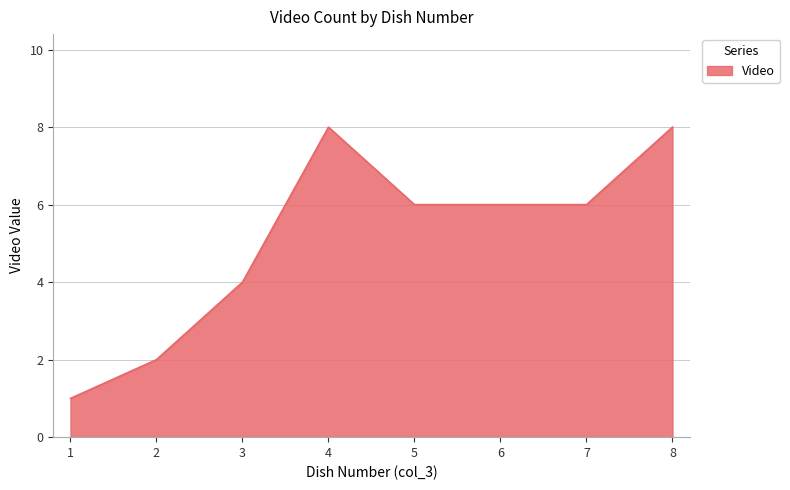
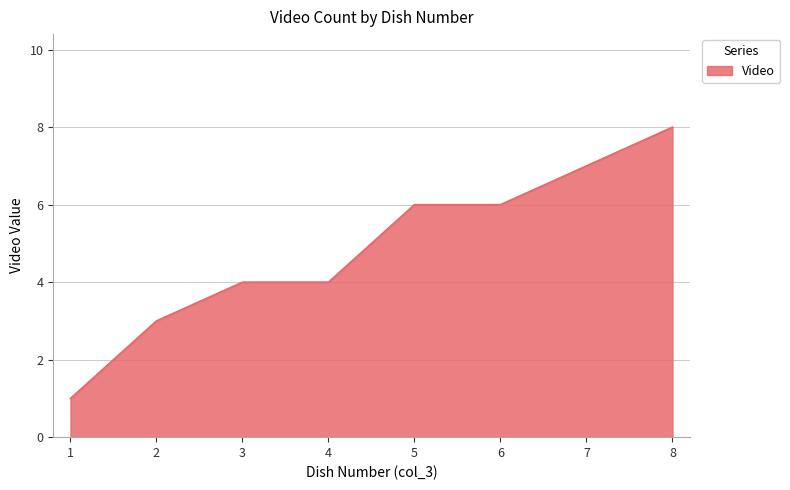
  {
    "1": 1,
-   "2": 2,
+   "2": 3,
    "3": 4,
-   "4": 8,
+   "4": 4,
    "5": 6,
    "6": 6,
-   "7": 6,
+   "7": 7,
    "8": 8
  }
